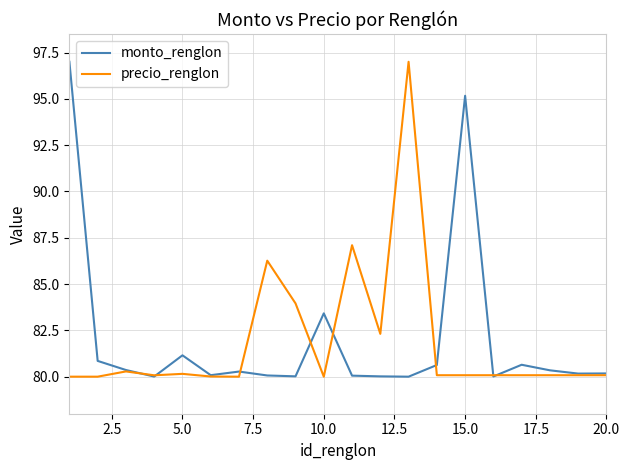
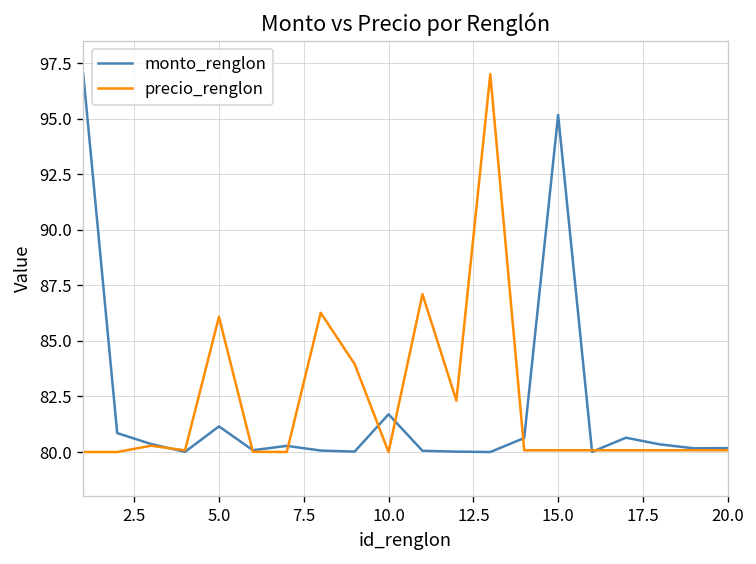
  {
    "monto_renglon": {
      "5.0": 81.2,
-     "10.0": 83.4,
+     "10.0": 81.7,
      "15.0": 95.2
    },
    "precio_renglon": {
-     "5.0": 80.2,
+     "5.0": 86.1,
      "10.0": 80.0,
      "15.0": 80.1
    }
  }
